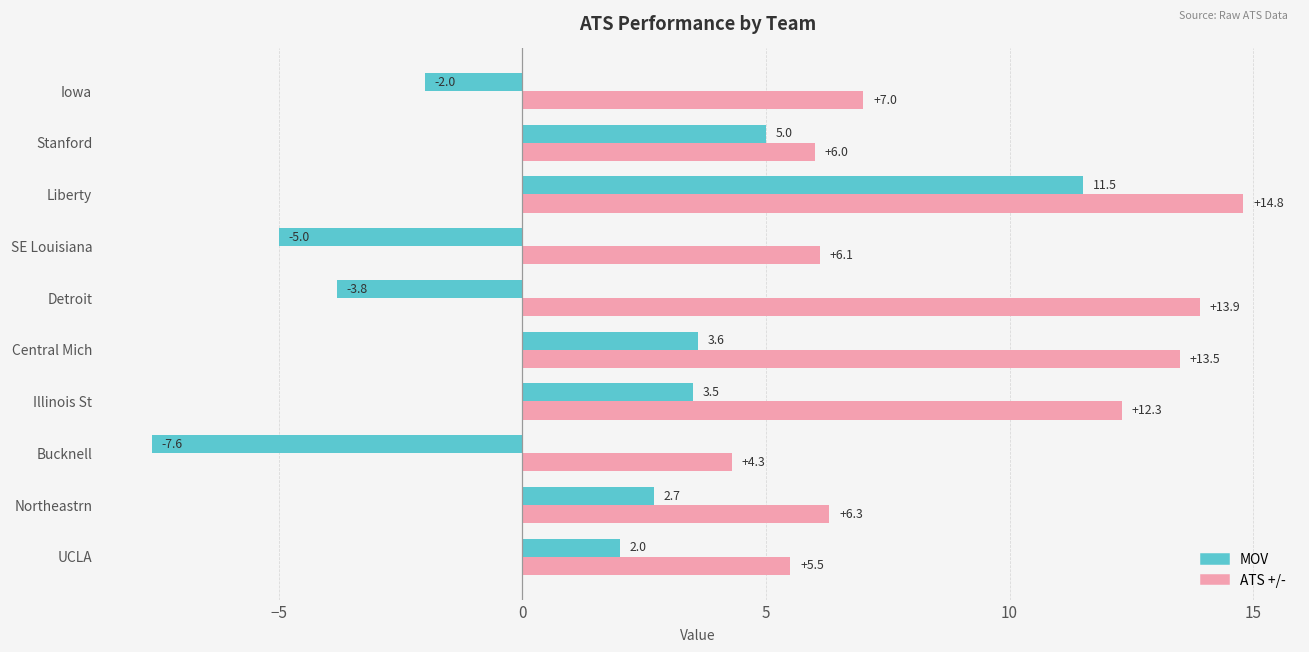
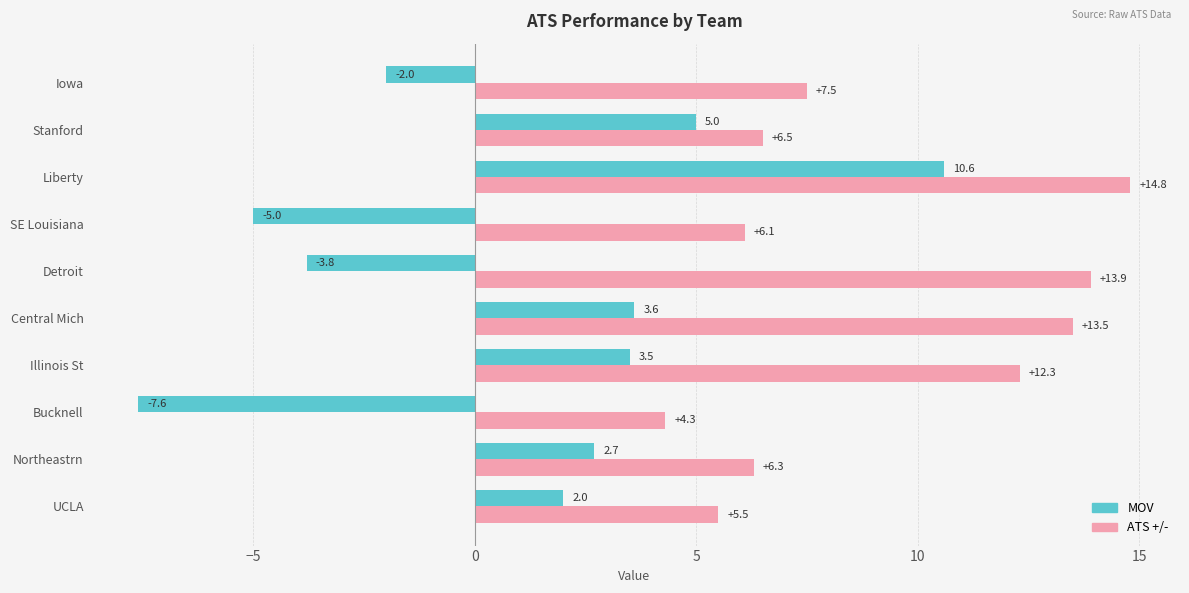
  {
    "MOV": {
      "Iowa": "-2.0",
      "Stanford": "5.0",
-     "Liberty": "11.5",
+     "Liberty": "10.6",
      "SE Louisiana": "-5.0",
      "Detroit": "-3.8",
      "Central Mich": "3.6",
      "Illinois St": "3.5",
      "Bucknell": "-7.6",
      "Northeastrn": "2.7",
      "UCLA": "2.0"
    },
    "ATS +/-": {
-     "Iowa": "+7.0",
-     "Stanford": "+6.0",
+     "Iowa": "+7.5",
+     "Stanford": "+6.5",
      "Liberty": "+14.8",
      "SE Louisiana": "+6.1",
      "Detroit": "+13.9",
      "Central Mich": "+13.5",
      "Illinois St": "+12.3",
      "Bucknell": "+4.3",
      "Northeastrn": "+6.3",
      "UCLA": "+5.5"
    }
  }
